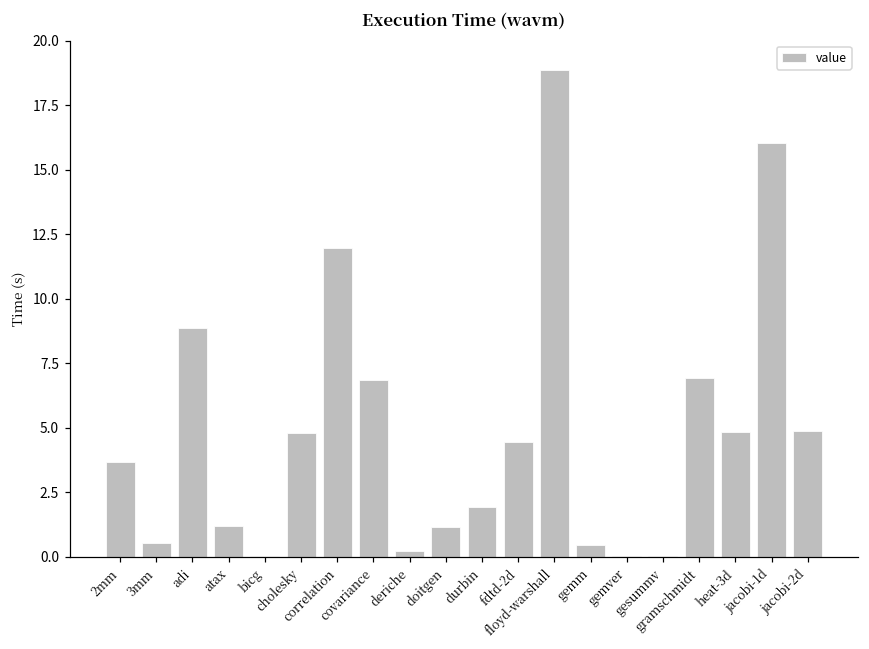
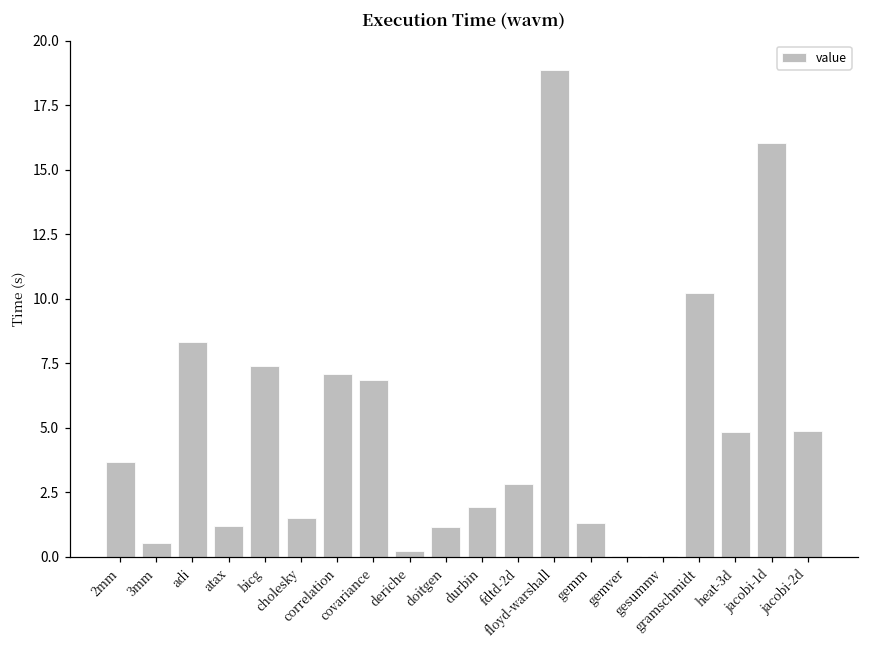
  {
    "2mm": 3.7,
    "3mm": 0.5,
-   "adi": 8.9,
+   "adi": 8.3,
    "atax": 1.2,
-   "bicg": 0.0,
-   "cholesky": 4.8,
-   "correlation": 11.9,
+   "bicg": 7.4,
+   "cholesky": 1.5,
+   "correlation": 7.1,
    "covariance": 6.8,
    "deriche": 0.2,
    "doitgen": 1.2,
    "durbin": 1.9,
-   "fdtd-2d": 4.4,
+   "fdtd-2d": 2.8,
    "floyd-warshall": 18.9,
-   "gemm": 0.5,
-   "gramschmidt": 6.9,
+   "gemm": 1.3,
+   "gramschmidt": 10.2,
    "heat-3d": 4.8,
    "jacobi-1d": 16.0,
    "jacobi-2d": 4.9
  }
